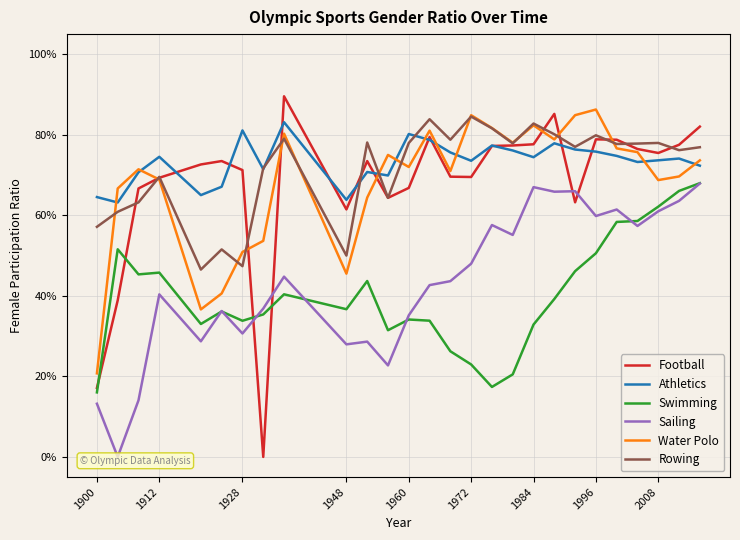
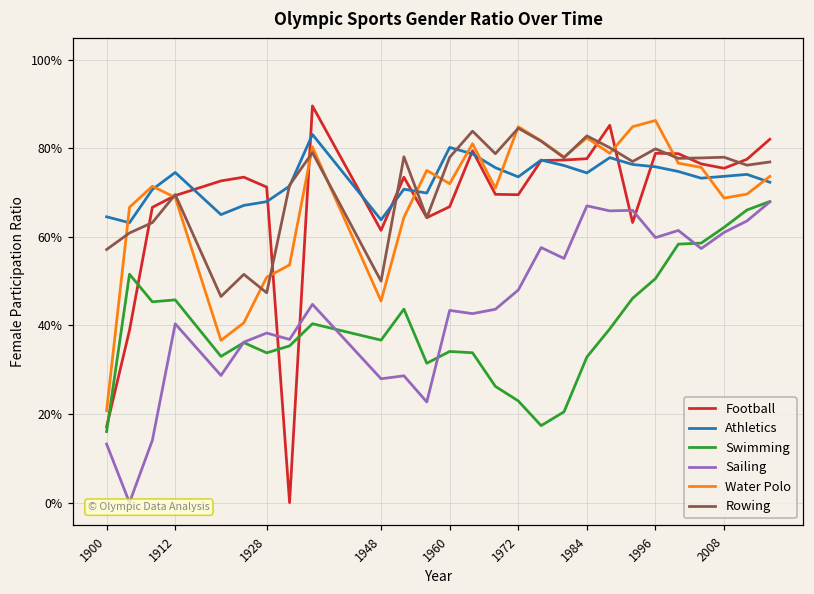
  {
    "Football": {
      "1900": "17%",
      "1928": "71%",
      "1948": "61%",
      "1960": "67%",
      "1972": "70%",
      "1984": "78%",
      "1996": "79%",
      "2008": "75%"
    },
    "Athletics": {
      "1900": "65%",
      "1912": "75%",
-     "1928": "81%",
+     "1928": "68%",
      "1948": "64%",
      "1960": "80%",
      "1972": "74%",
      "1984": "74%",
      "1996": "76%",
      "2008": "74%"
    },
    "Swimming": {
      "1900": "16%",
      "1912": "46%",
      "1928": "34%",
      "1948": "37%",
      "1960": "34%",
      "1972": "23%",
      "1984": "33%",
      "1996": "51%",
      "2008": "62%"
    },
    "Sailing": {
      "1900": "13%",
      "1912": "40%",
-     "1928": "31%",
+     "1928": "38%",
      "1948": "28%",
-     "1960": "35%",
+     "1960": "43%",
      "1972": "48%",
      "1984": "67%",
      "1996": "60%",
      "2008": "61%"
    },
    "Water Polo": {
      "1900": "21%",
      "1928": "51%",
      "1948": "46%",
      "1960": "72%",
      "1996": "86%",
      "2008": "69%"
    },
    "Rowing": {
      "1900": "57%",
      "1928": "47%",
      "1948": "50%",
      "1960": "78%",
      "1996": "80%",
      "2008": "78%"
    }
  }
